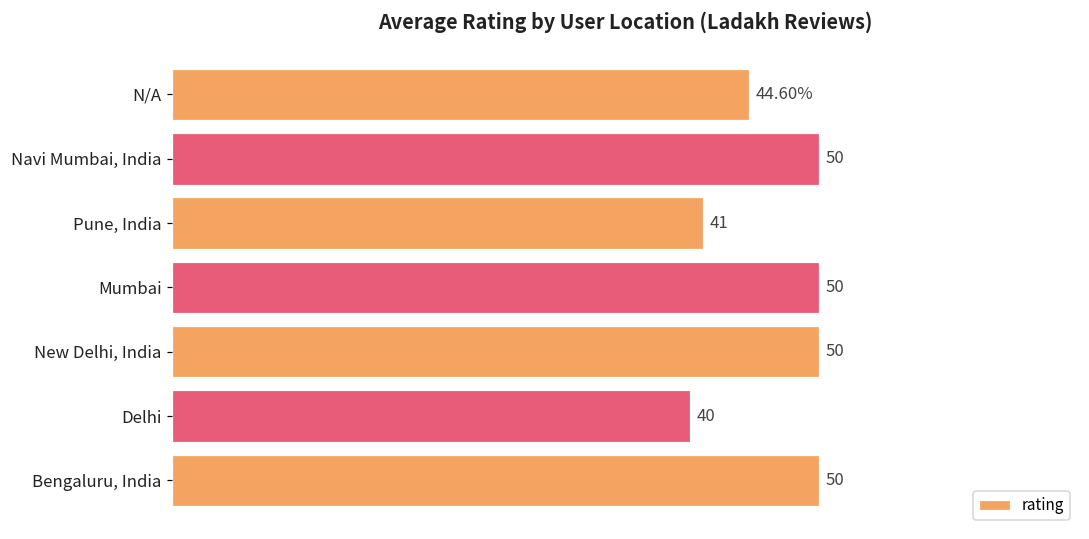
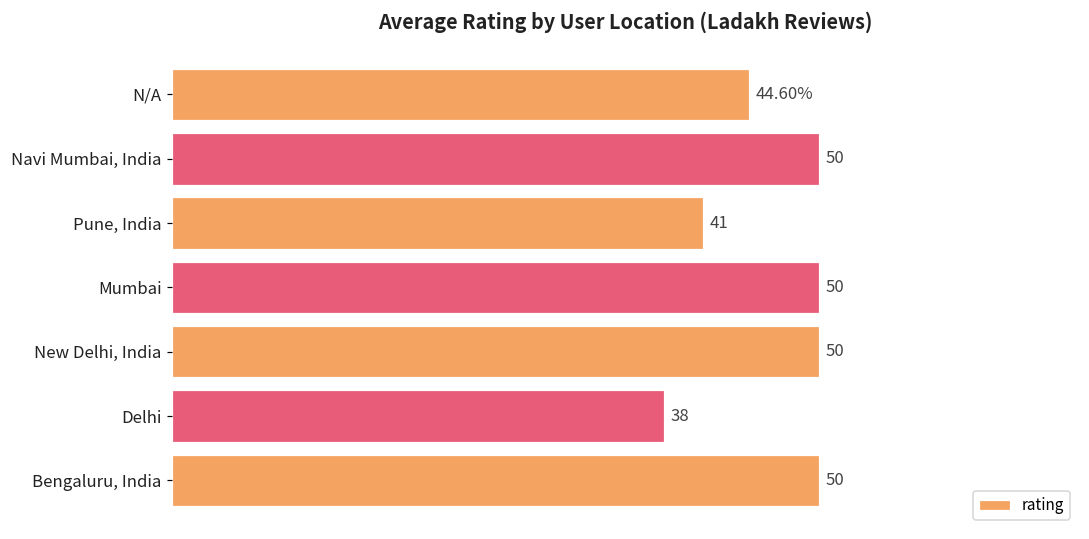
  {
    "N/A": "44.60%",
    "Navi Mumbai, India": "50",
    "Pune, India": "41",
    "Mumbai": "50",
    "New Delhi, India": "50",
-   "Delhi": "40",
+   "Delhi": "38",
    "Bengaluru, India": "50"
  }
